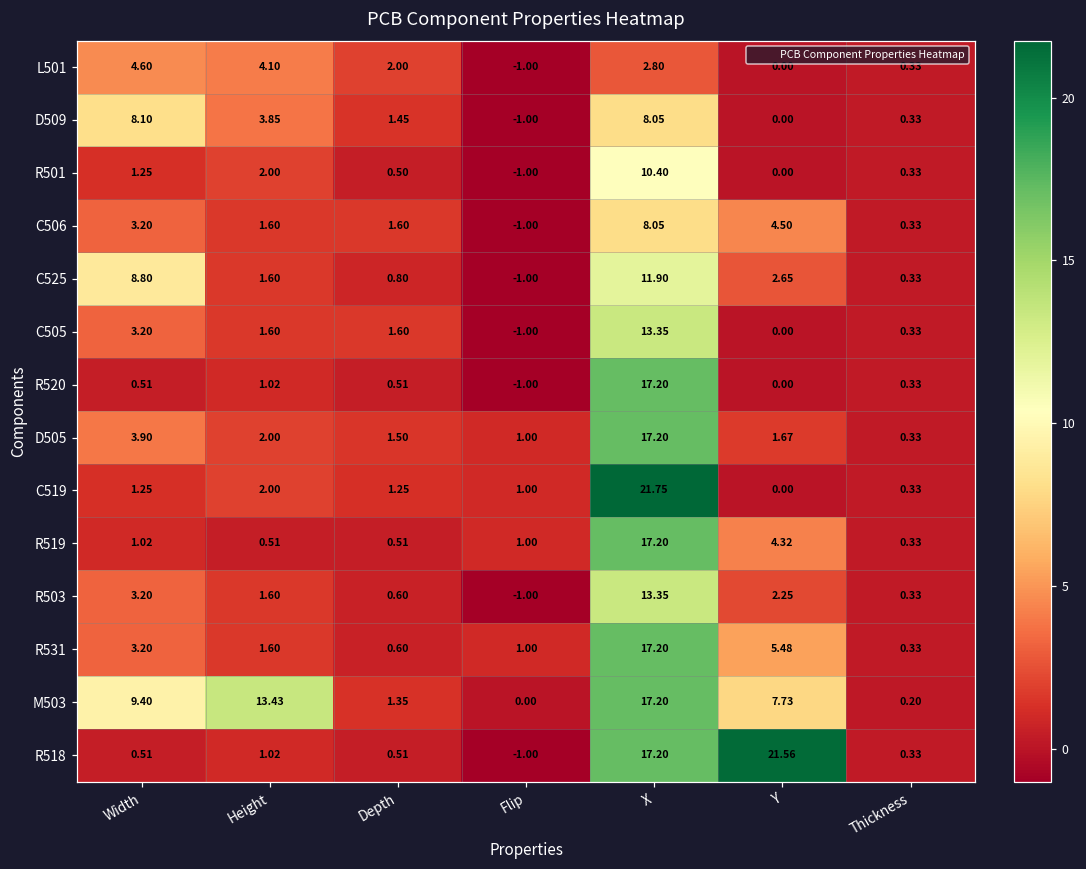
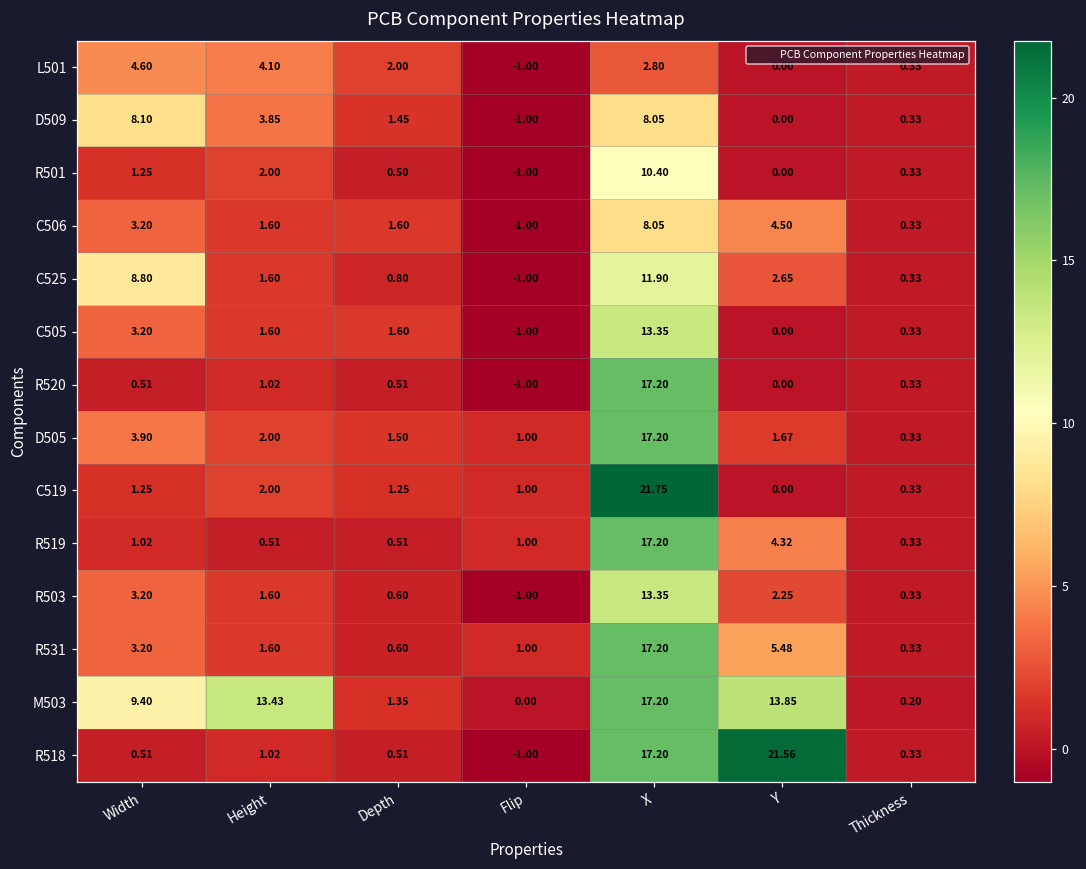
  {
    "L501": {
      "Width": 4.60,
      "Height": 4.10,
      "Depth": 2.00,
      "Flip": -1.00,
      "X": 2.80
    },
    "D509": {
      "Width": 8.10,
      "Height": 3.85,
      "Depth": 1.45,
      "Flip": -1.00,
      "X": 8.05,
      "Y": 0.00,
      "Thickness": 0.33
    },
    "R501": {
      "Width": 1.25,
      "Height": 2.00,
      "Depth": 0.50,
      "Flip": -1.00,
      "X": 10.40,
      "Y": 0.00,
      "Thickness": 0.33
    },
    "C506": {
      "Width": 3.20,
      "Height": 1.60,
      "Depth": 1.60,
      "Flip": -1.00,
      "X": 8.05,
      "Y": 4.50,
      "Thickness": 0.33
    },
    "C525": {
      "Width": 8.80,
      "Height": 1.60,
      "Depth": 0.80,
      "Flip": -1.00,
      "X": 11.90,
      "Y": 2.65,
      "Thickness": 0.33
    },
    "C505": {
      "Width": 3.20,
      "Height": 1.60,
      "Depth": 1.60,
      "Flip": -1.00,
      "X": 13.35,
      "Y": 0.00,
      "Thickness": 0.33
    },
    "R520": {
      "Width": 0.51,
      "Height": 1.02,
      "Depth": 0.51,
      "Flip": -1.00,
      "X": 17.20,
      "Y": 0.00,
      "Thickness": 0.33
    },
    "D505": {
      "Width": 3.90,
      "Height": 2.00,
      "Depth": 1.50,
      "Flip": 1.00,
      "X": 17.20,
      "Y": 1.67,
      "Thickness": 0.33
    },
    "C519": {
      "Width": 1.25,
      "Height": 2.00,
      "Depth": 1.25,
      "Flip": 1.00,
      "X": 21.75,
      "Y": 0.00,
      "Thickness": 0.33
    },
    "R519": {
      "Width": 1.02,
      "Height": 0.51,
      "Depth": 0.51,
      "Flip": 1.00,
      "X": 17.20,
      "Y": 4.32,
      "Thickness": 0.33
    },
    "R503": {
      "Width": 3.20,
      "Height": 1.60,
      "Depth": 0.60,
      "Flip": -1.00,
      "X": 13.35,
      "Y": 2.25,
      "Thickness": 0.33
    },
    "R531": {
      "Width": 3.20,
      "Height": 1.60,
      "Depth": 0.60,
      "Flip": 1.00,
      "X": 17.20,
      "Y": 5.48,
      "Thickness": 0.33
    },
    "M503": {
      "Width": 9.40,
      "Height": 13.43,
      "Depth": 1.35,
      "Flip": 0.00,
      "X": 17.20,
-     "Y": 7.73,
+     "Y": 13.85,
      "Thickness": 0.20
    },
    "R518": {
      "Width": 0.51,
      "Height": 1.02,
      "Depth": 0.51,
      "Flip": -1.00,
      "X": 17.20,
      "Y": 21.56,
      "Thickness": 0.33
    }
  }
